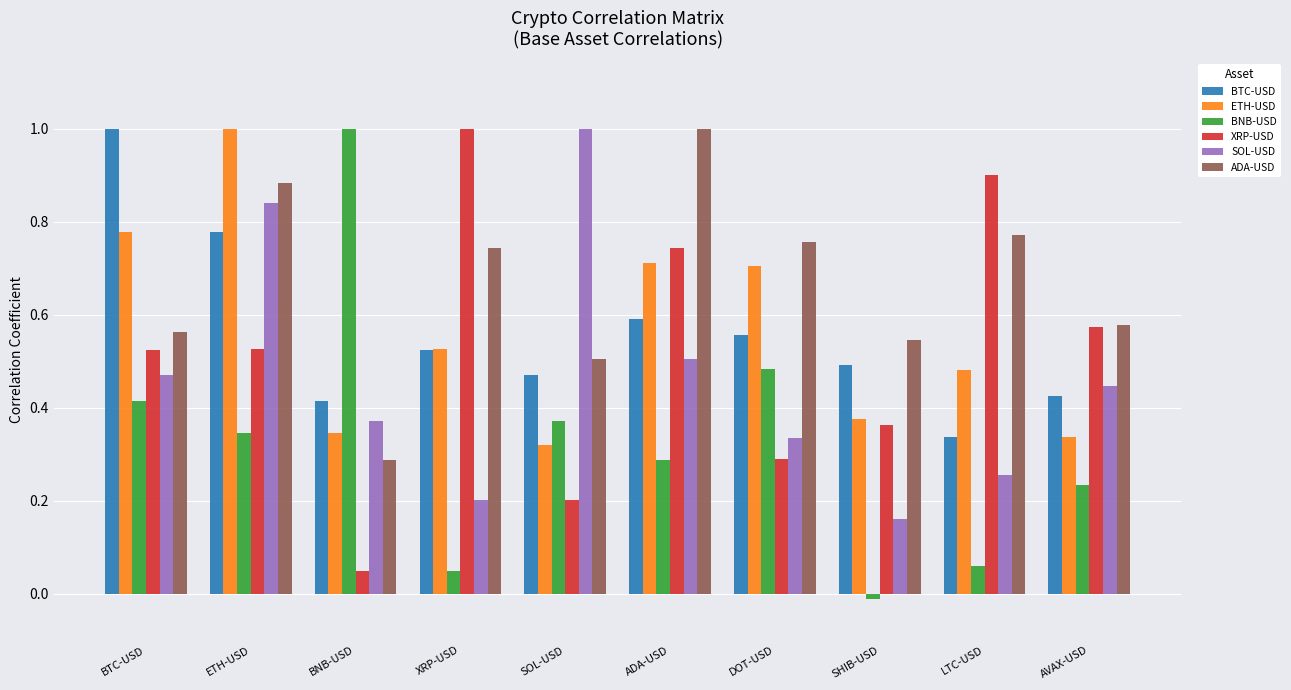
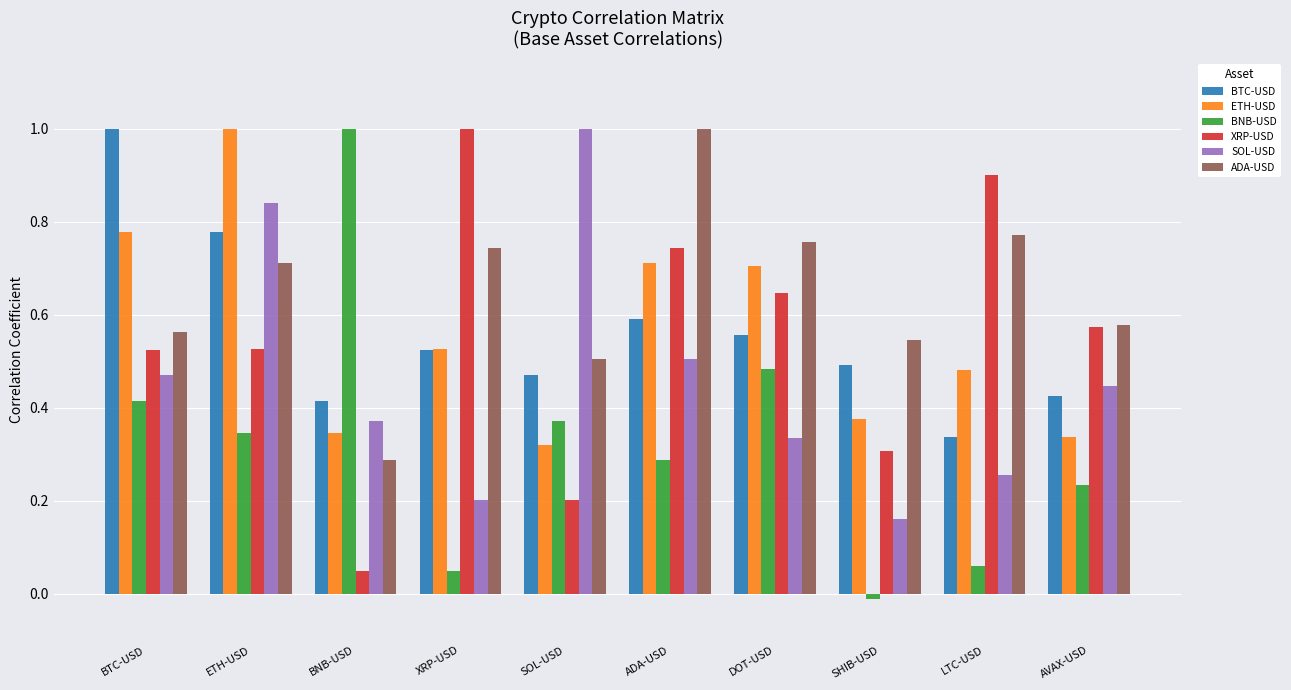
  {
    "BTC-USD": {
      "BTC-USD": 1.00,
      "ETH-USD": 0.78,
      "BNB-USD": 0.42,
      "XRP-USD": 0.52,
      "SOL-USD": 0.47,
      "ADA-USD": 0.59,
      "DOT-USD": 0.56,
      "SHIB-USD": 0.49,
      "LTC-USD": 0.34,
      "AVAX-USD": 0.43
    },
    "ETH-USD": {
      "BTC-USD": 0.78,
      "ETH-USD": 1.00,
      "BNB-USD": 0.35,
      "XRP-USD": 0.53,
      "SOL-USD": 0.32,
      "ADA-USD": 0.71,
      "DOT-USD": 0.70,
      "SHIB-USD": 0.38,
      "LTC-USD": 0.48,
      "AVAX-USD": 0.34
    },
    "BNB-USD": {
      "BTC-USD": 0.42,
      "ETH-USD": 0.35,
      "BNB-USD": 1.00,
      "XRP-USD": 0.05,
      "SOL-USD": 0.37,
      "ADA-USD": 0.29,
      "DOT-USD": 0.48,
      "SHIB-USD": -0.01,
      "LTC-USD": 0.06,
      "AVAX-USD": 0.23
    },
    "XRP-USD": {
      "BTC-USD": 0.52,
      "ETH-USD": 0.53,
      "BNB-USD": 0.05,
      "XRP-USD": 1.00,
      "SOL-USD": 0.20,
      "ADA-USD": 0.74,
-     "DOT-USD": 0.29,
-     "SHIB-USD": 0.36,
+     "DOT-USD": 0.65,
+     "SHIB-USD": 0.31,
      "LTC-USD": 0.90,
      "AVAX-USD": 0.57
    },
    "SOL-USD": {
      "BTC-USD": 0.47,
      "ETH-USD": 0.84,
      "BNB-USD": 0.37,
      "XRP-USD": 0.20,
      "SOL-USD": 1.00,
      "ADA-USD": 0.50,
      "DOT-USD": 0.34,
      "SHIB-USD": 0.16,
      "LTC-USD": 0.26,
      "AVAX-USD": 0.45
    },
    "ADA-USD": {
      "BTC-USD": 0.56,
-     "ETH-USD": 0.88,
+     "ETH-USD": 0.71,
      "BNB-USD": 0.29,
      "XRP-USD": 0.74,
      "SOL-USD": 0.50,
      "ADA-USD": 1.00,
      "DOT-USD": 0.76,
      "SHIB-USD": 0.55,
      "LTC-USD": 0.77,
      "AVAX-USD": 0.58
    }
  }
